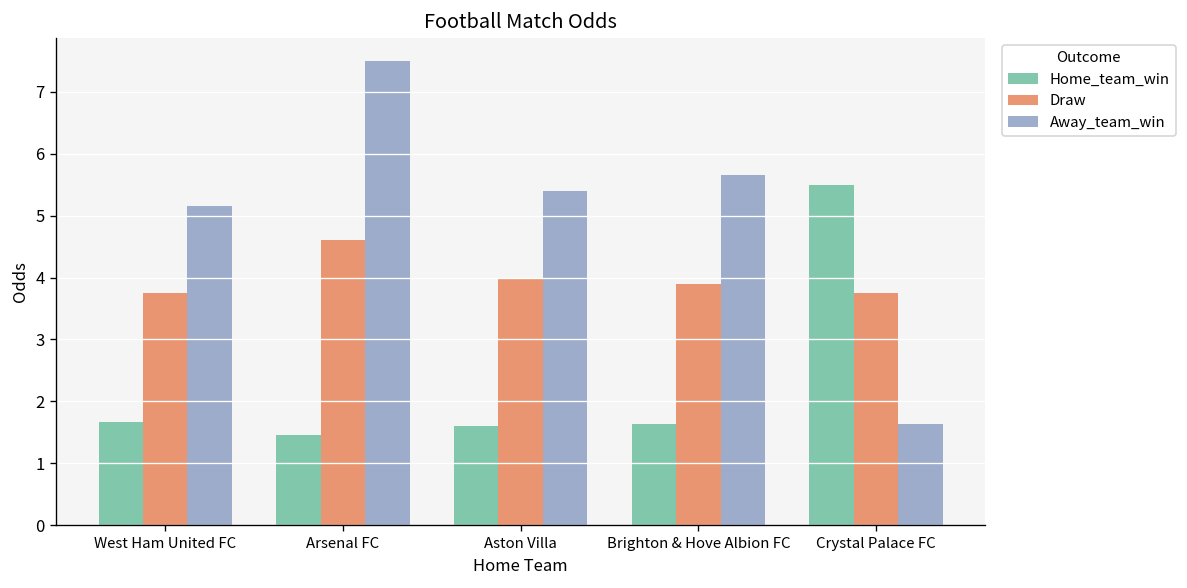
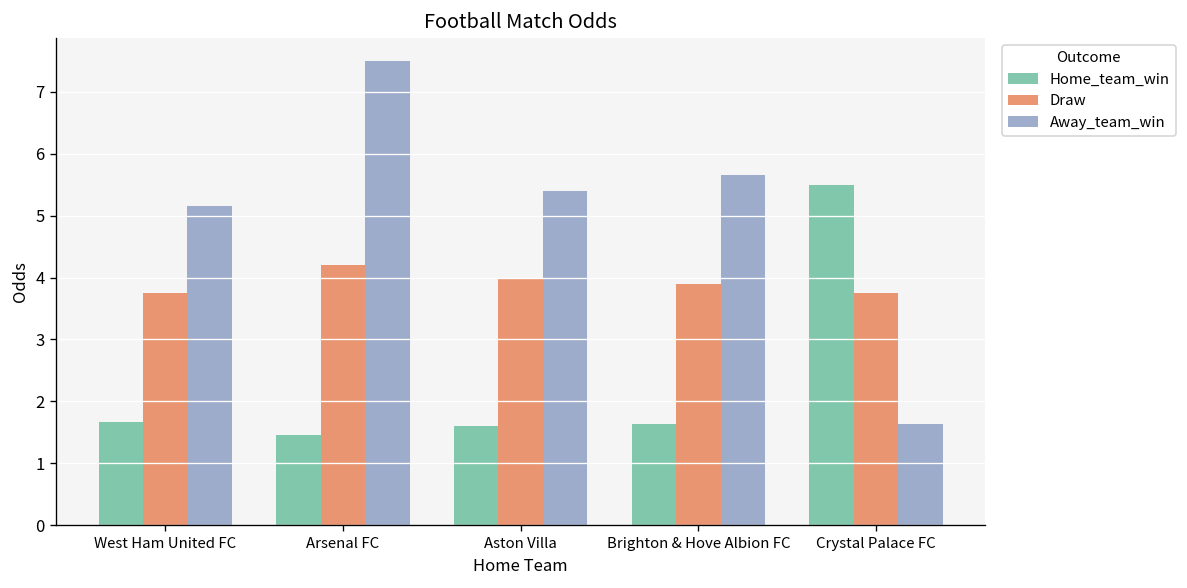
  {
    "Draw": {
      "West Ham United FC": 3.8,
-     "Arsenal FC": 4.6,
+     "Arsenal FC": 4.2,
      "Aston Villa": 4.0,
      "Brighton & Hove Albion FC": 3.9,
      "Crystal Palace FC": 3.8
    }
  }
